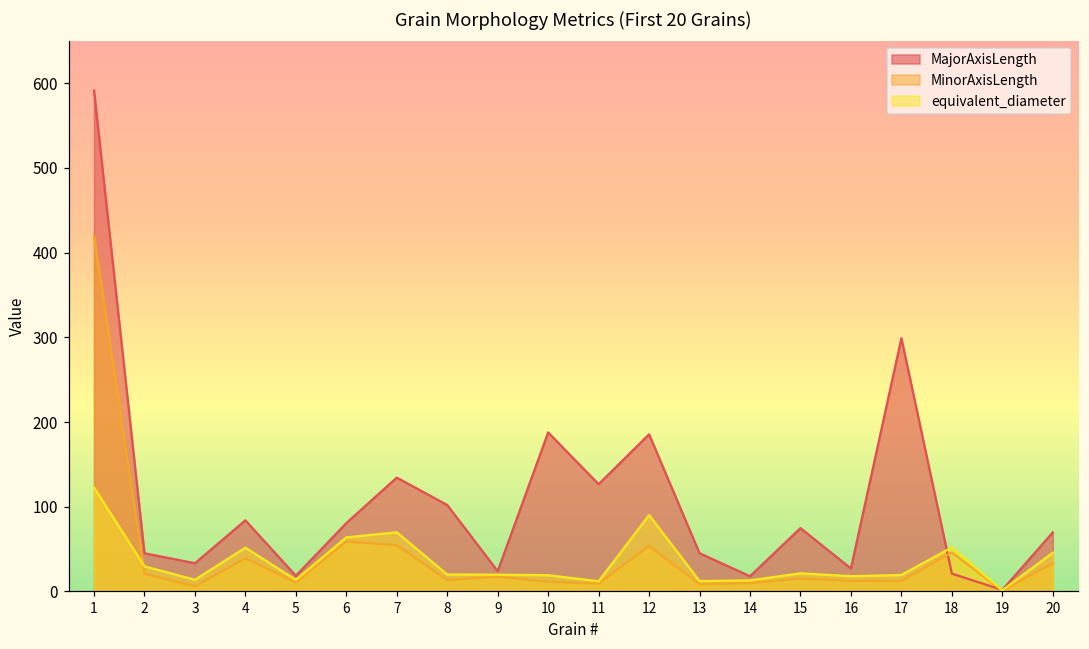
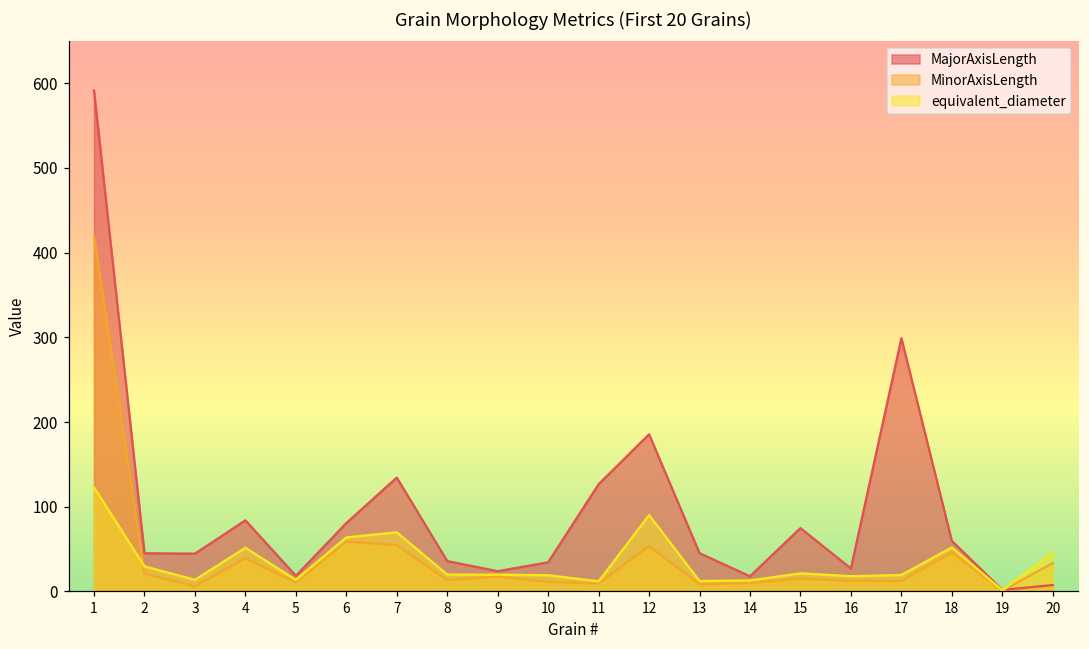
  {
    "MajorAxisLength": {
      "1": 590,
      "2": 50,
-     "3": 30,
+     "3": 40,
      "4": 80,
      "5": 20,
      "6": 80,
      "7": 130,
-     "8": 100,
+     "8": 40,
      "9": 20,
-     "10": 190,
+     "10": 30,
      "11": 130,
      "12": 190,
      "13": 50,
      "14": 20,
      "15": 70,
      "16": 30,
      "17": 300,
-     "18": 20,
-     "20": 70
+     "18": 60,
+     "20": 10
    }
  }
